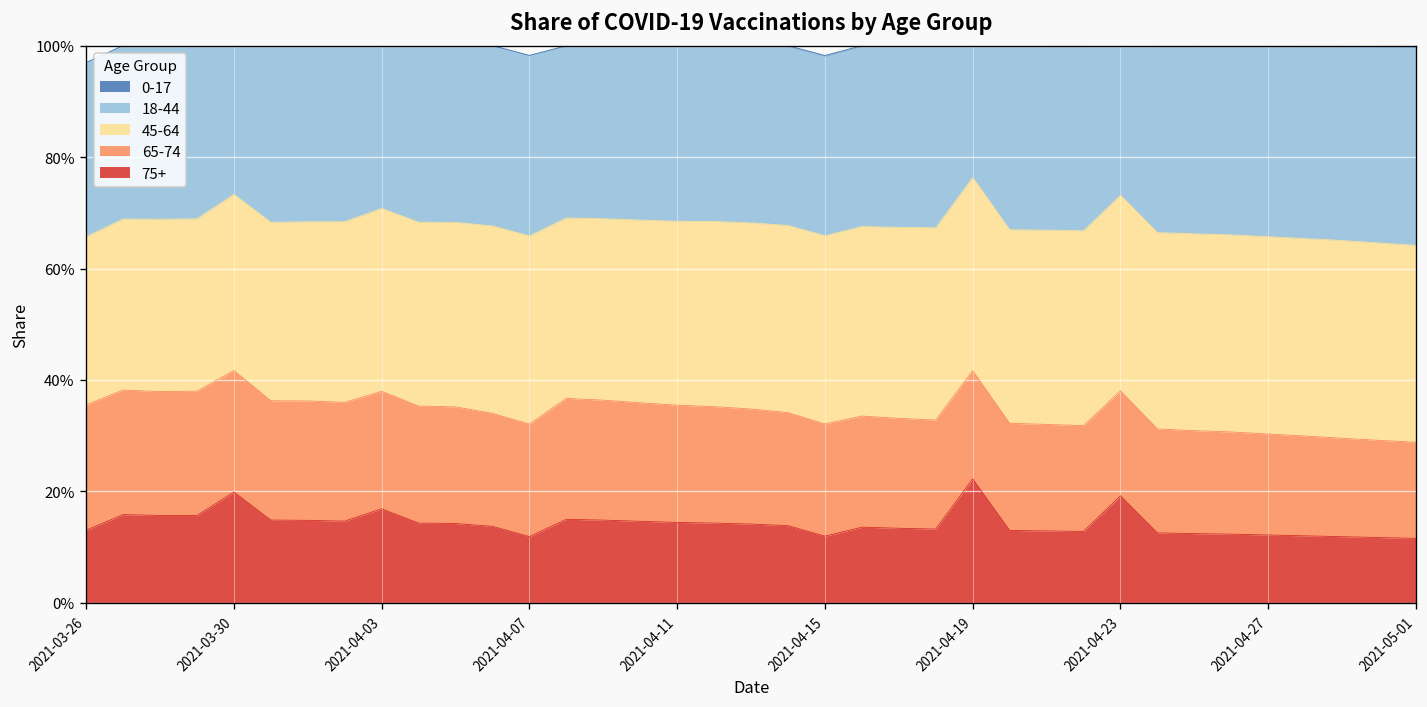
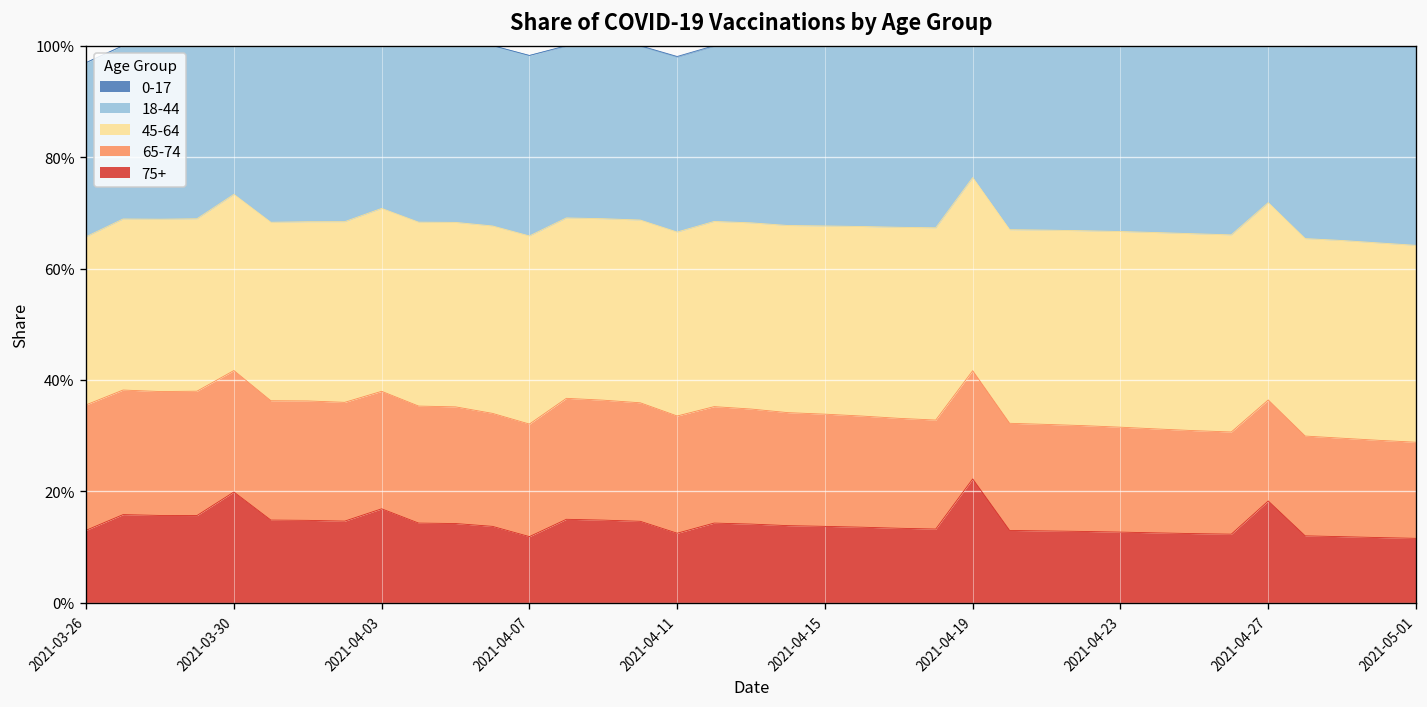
  {
    "75+": {
      "2021-03-26": "13%",
      "2021-03-30": "20%",
      "2021-04-03": "17%",
      "2021-04-07": "12%",
-     "2021-04-11": "14%",
-     "2021-04-15": "12%",
+     "2021-04-11": "12%",
+     "2021-04-15": "14%",
      "2021-04-19": "22%",
-     "2021-04-23": "19%",
-     "2021-04-27": "12%",
+     "2021-04-23": "13%",
+     "2021-04-27": "18%",
      "2021-05-01": "12%"
    },
    "65-74": {
      "2021-03-26": "23%",
      "2021-03-30": "22%",
      "2021-04-03": "21%",
      "2021-04-07": "20%",
      "2021-04-11": "21%",
      "2021-04-15": "20%",
      "2021-04-19": "19%",
      "2021-04-23": "19%",
      "2021-04-27": "18%",
      "2021-05-01": "17%"
    },
    "45-64": {
      "2021-03-26": "30%",
      "2021-03-30": "32%",
      "2021-04-03": "33%",
      "2021-04-07": "34%",
      "2021-04-11": "33%",
      "2021-04-15": "34%",
      "2021-04-19": "35%",
      "2021-04-23": "35%",
      "2021-04-27": "35%",
      "2021-05-01": "35%"
    }
  }
